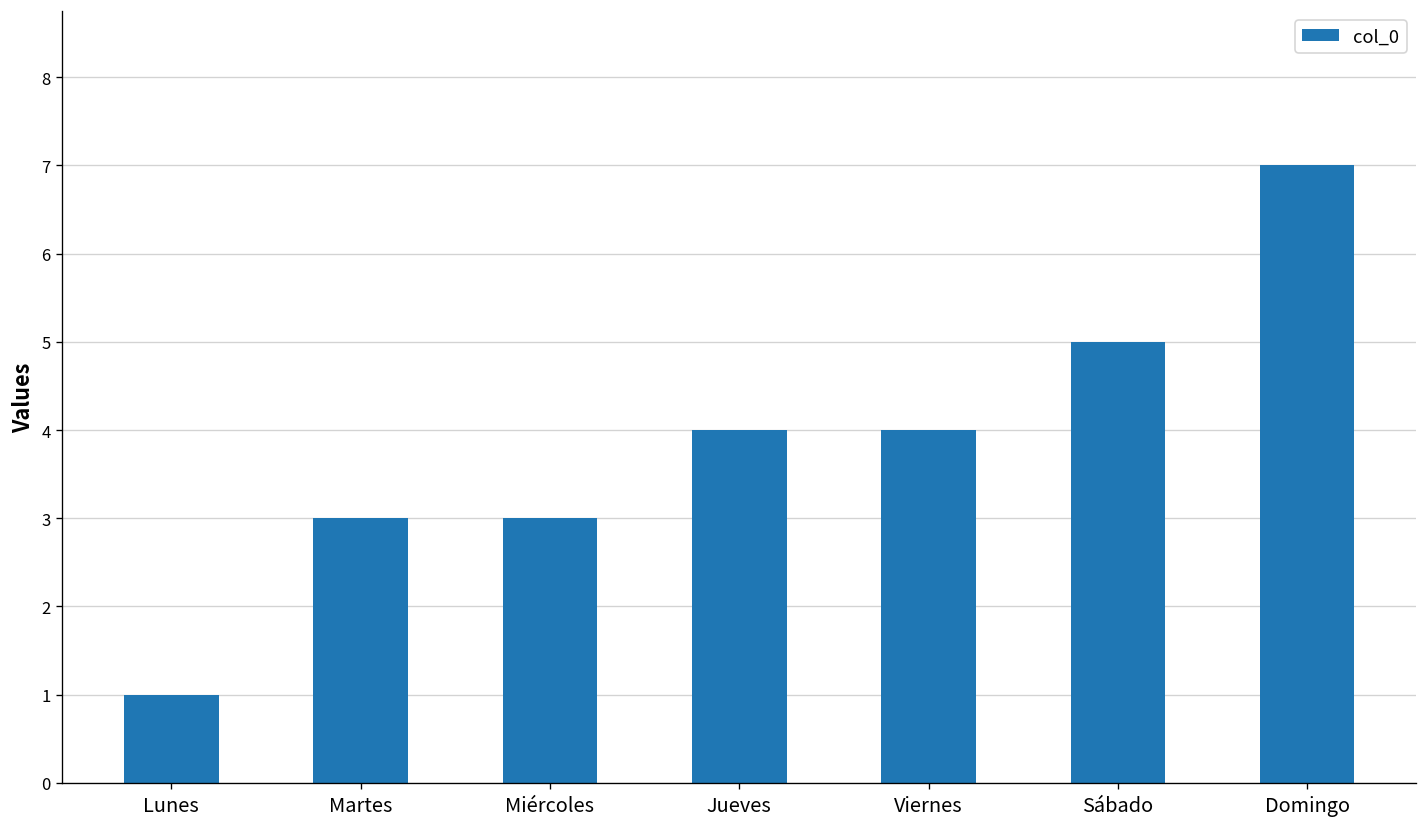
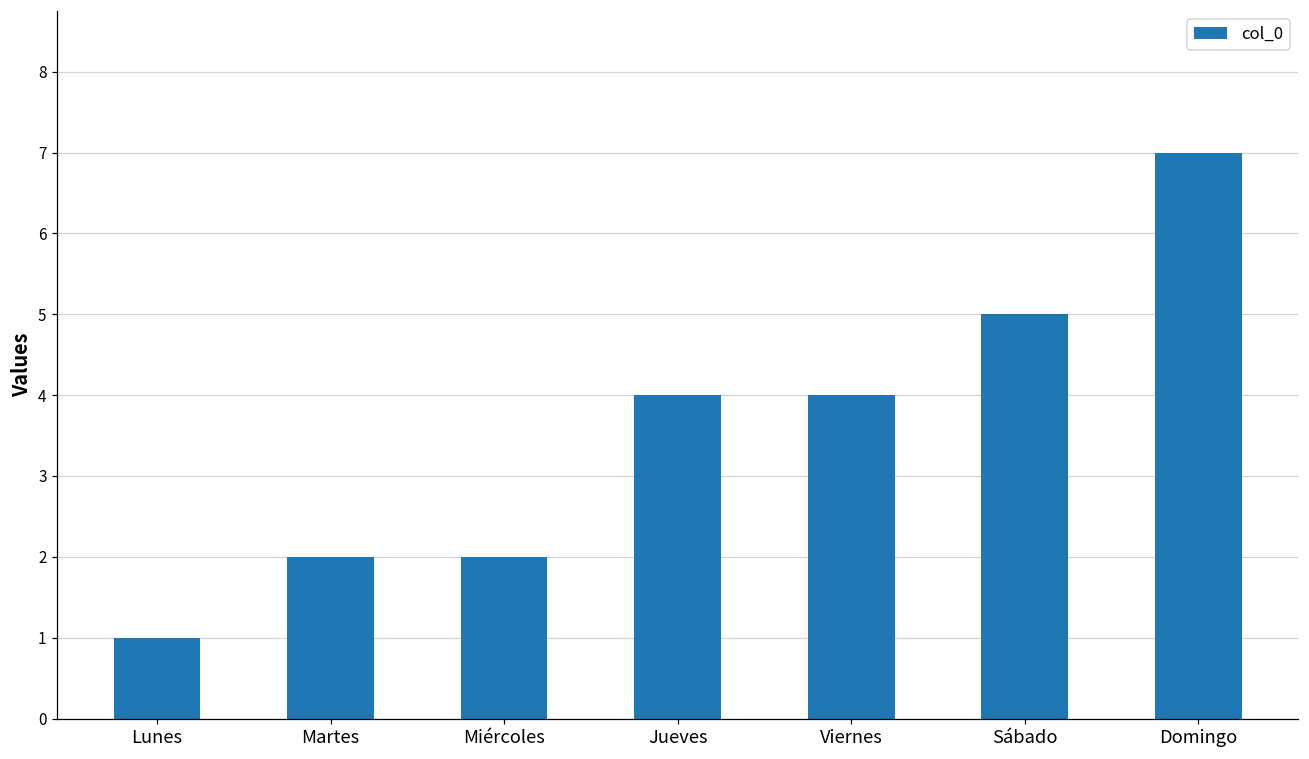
  {
    "Lunes": 1,
-   "Martes": 3,
-   "Miércoles": 3,
+   "Martes": 2,
+   "Miércoles": 2,
    "Jueves": 4,
    "Viernes": 4,
    "Sábado": 5,
    "Domingo": 7
  }
